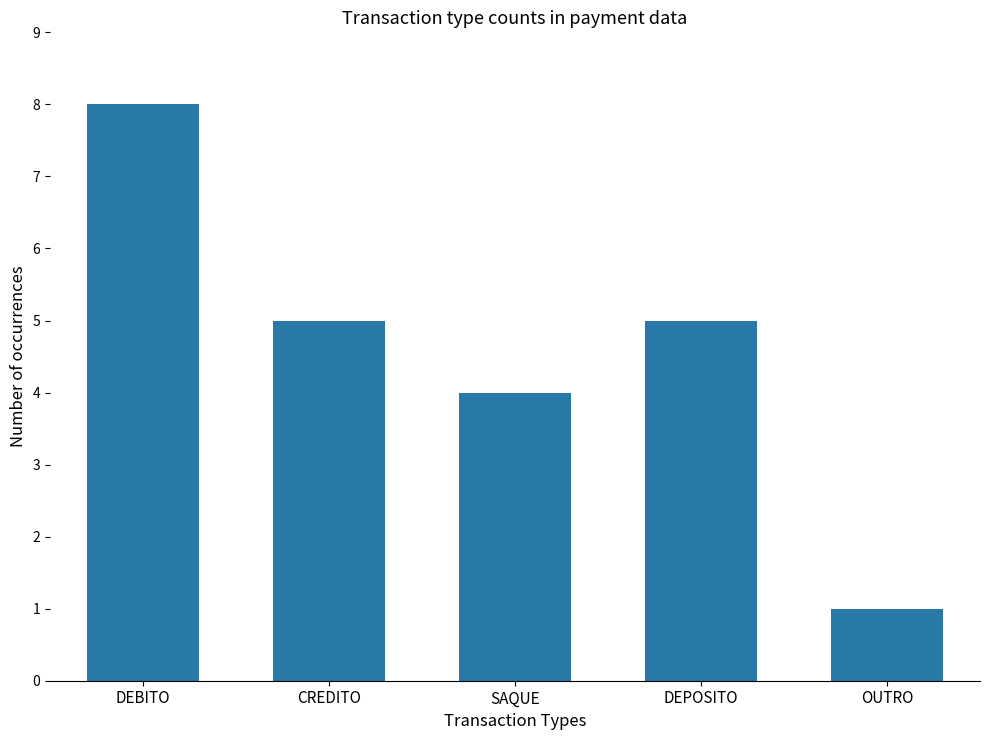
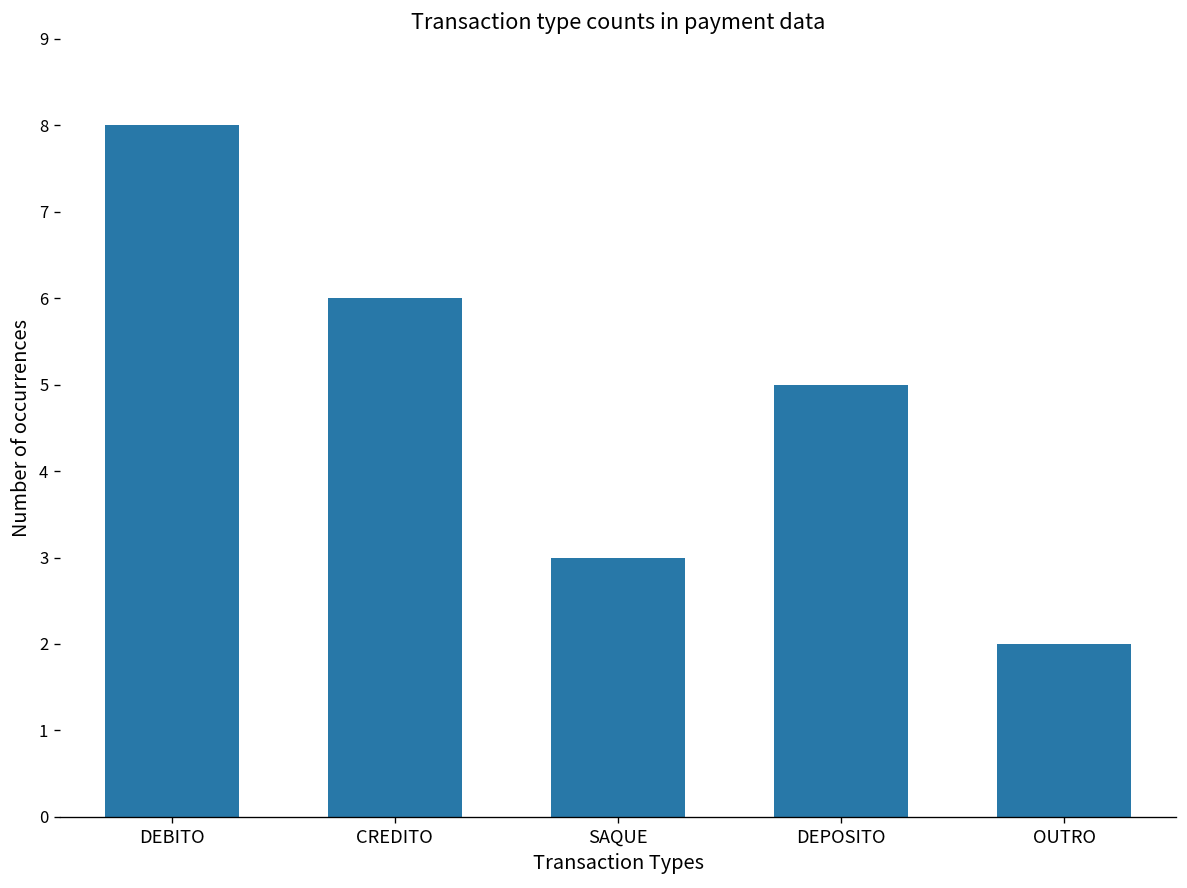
  {
    "DEBITO": 8,
-   "CREDITO": 5,
-   "SAQUE": 4,
+   "CREDITO": 6,
+   "SAQUE": 3,
    "DEPOSITO": 5,
-   "OUTRO": 1
+   "OUTRO": 2
  }
